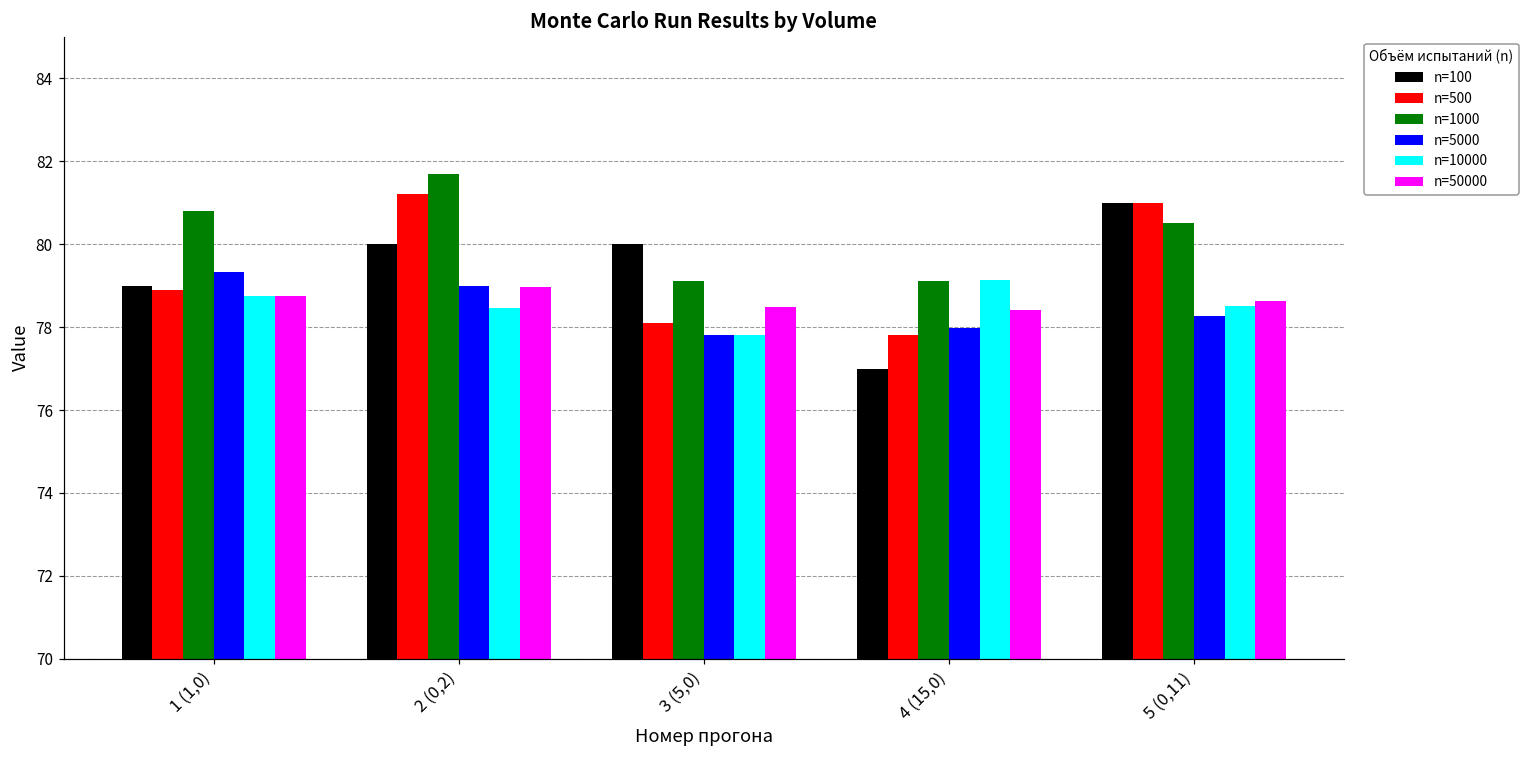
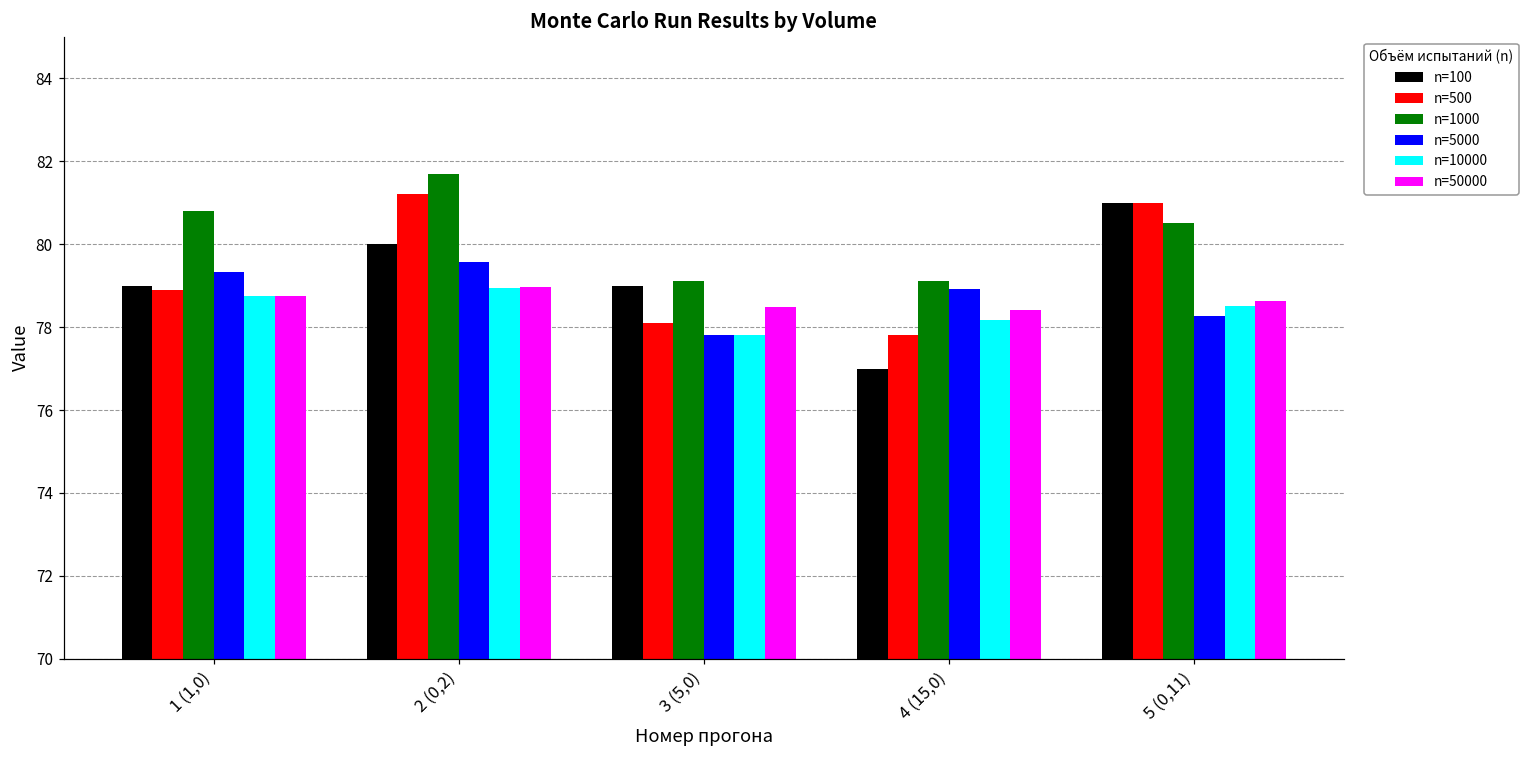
  {
    "n=100": {
      "1 (1,0)": 79,
      "2 (0,2)": 80,
-     "3 (5,0)": 80,
+     "3 (5,0)": 79,
      "4 (15,0)": 77,
      "5 (0,11)": 81
    },
    "n=500": {
      "1 (1,0)": 78.9,
      "2 (0,2)": 81.2,
      "3 (5,0)": 78.1,
      "4 (15,0)": 77.8,
      "5 (0,11)": 81.0
    },
    "n=1000": {
      "1 (1,0)": 80.8,
      "2 (0,2)": 81.7,
      "3 (5,0)": 79.1,
      "4 (15,0)": 79.1,
      "5 (0,11)": 80.5
    },
    "n=5000": {
      "1 (1,0)": 79.3,
-     "2 (0,2)": 79.0,
+     "2 (0,2)": 79.6,
      "3 (5,0)": 77.8,
-     "4 (15,0)": 78.0,
+     "4 (15,0)": 78.9,
      "5 (0,11)": 78.3
    },
    "n=10000": {
      "1 (1,0)": 78.7,
-     "2 (0,2)": 78.5,
+     "2 (0,2)": 78.9,
      "3 (5,0)": 77.8,
-     "4 (15,0)": 79.1,
+     "4 (15,0)": 78.2,
      "5 (0,11)": 78.5
    },
    "n=50000": {
      "1 (1,0)": 78.8,
      "2 (0,2)": 79.0,
      "3 (5,0)": 78.5,
      "4 (15,0)": 78.4,
      "5 (0,11)": 78.6
    }
  }
